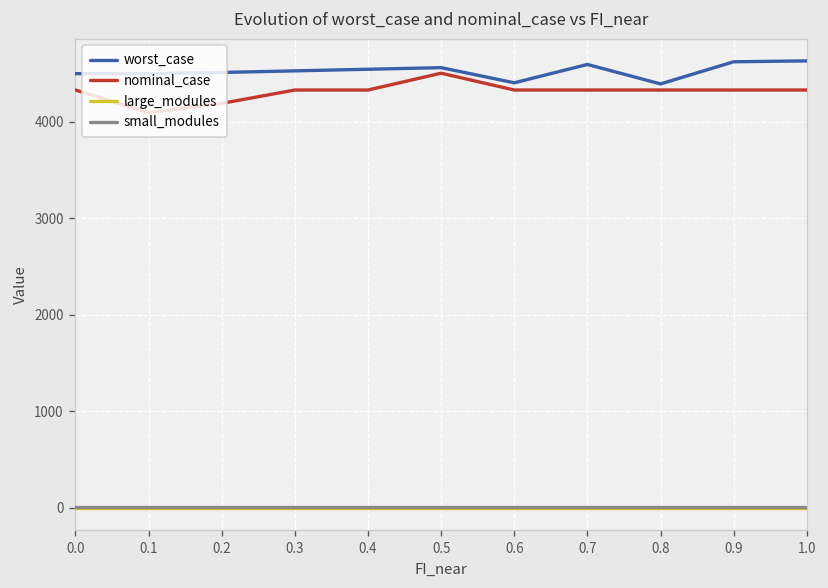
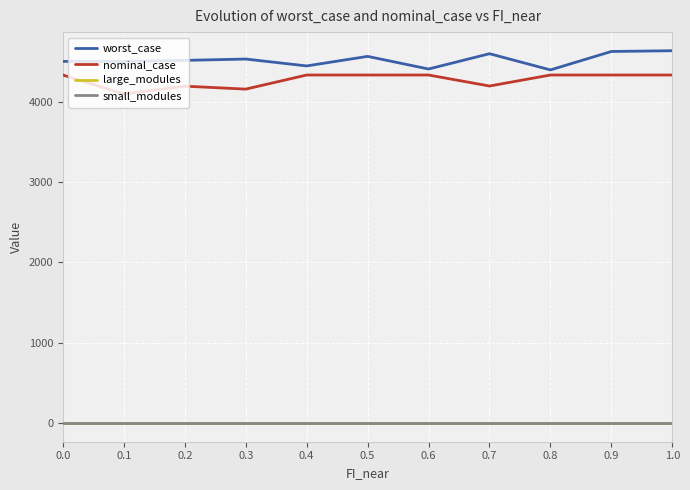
  {
    "worst_case": {
      "0.0": 4500,
      "0.3": 4500,
-     "0.4": 4500,
+     "0.4": 4400,
      "0.5": 4600,
      "0.6": 4400,
      "0.7": 4600,
      "0.8": 4400,
      "0.9": 4600,
      "1.0": 4600
    },
    "nominal_case": {
      "0.0": 4300,
-     "0.3": 4300,
+     "0.3": 4200,
      "0.4": 4300,
-     "0.5": 4500,
+     "0.5": 4300,
      "0.6": 4300,
-     "0.7": 4300,
+     "0.7": 4200,
      "0.8": 4300,
      "0.9": 4300,
      "1.0": 4300
    },
    "small_modules": {
      "0.0": 0,
      "0.1": 0,
      "0.2": 0,
      "0.3": 0,
      "0.4": 0,
      "0.5": 0,
      "0.6": 0,
      "0.7": 0,
      "0.8": 0,
      "0.9": 0,
      "1.0": 0
    }
  }
